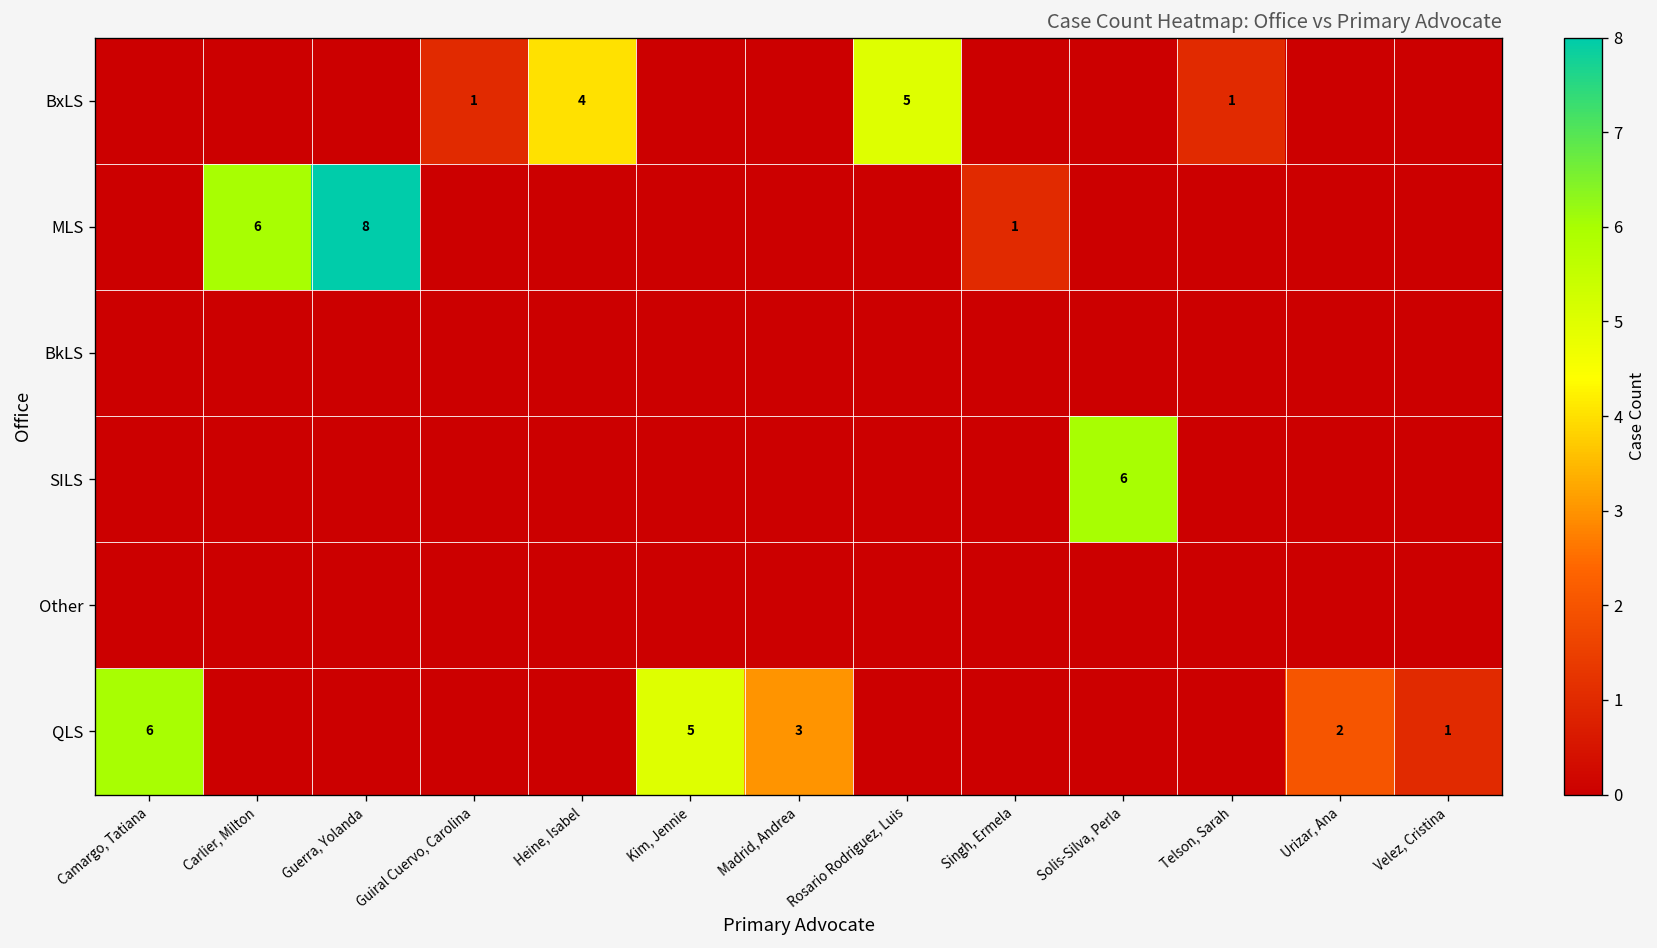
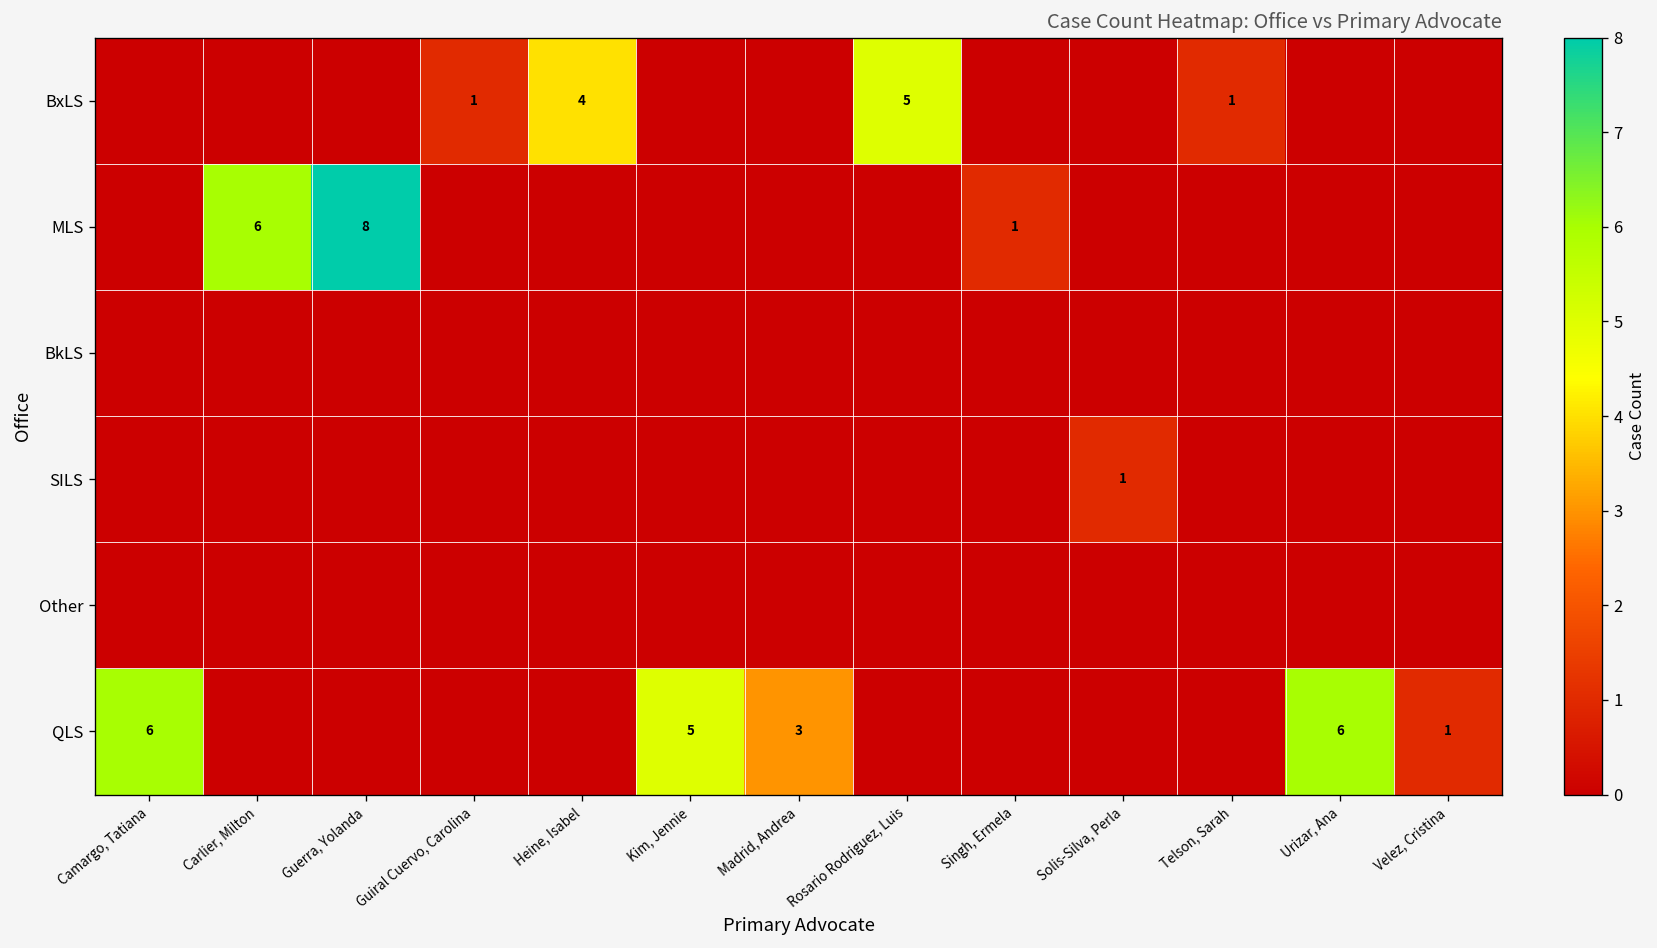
  {
    "BxLS": {
      "Guiral Cuervo, Carolina": 1,
      "Heine, Isabel": 4,
      "Rosario Rodriguez, Luis": 5,
      "Telson, Sarah": 1
    },
    "MLS": {
      "Carlier, Milton": 6,
      "Guerra, Yolanda": 8,
      "Singh, Ermela": 1
    },
    "SILS": {
-     "Solis-Silva, Perla": 6
+     "Solis-Silva, Perla": 1
    },
    "QLS": {
      "Camargo, Tatiana": 6,
      "Kim, Jennie": 5,
      "Madrid, Andrea": 3,
-     "Urizar, Ana": 2,
+     "Urizar, Ana": 6,
      "Velez, Cristina": 1
    }
  }
